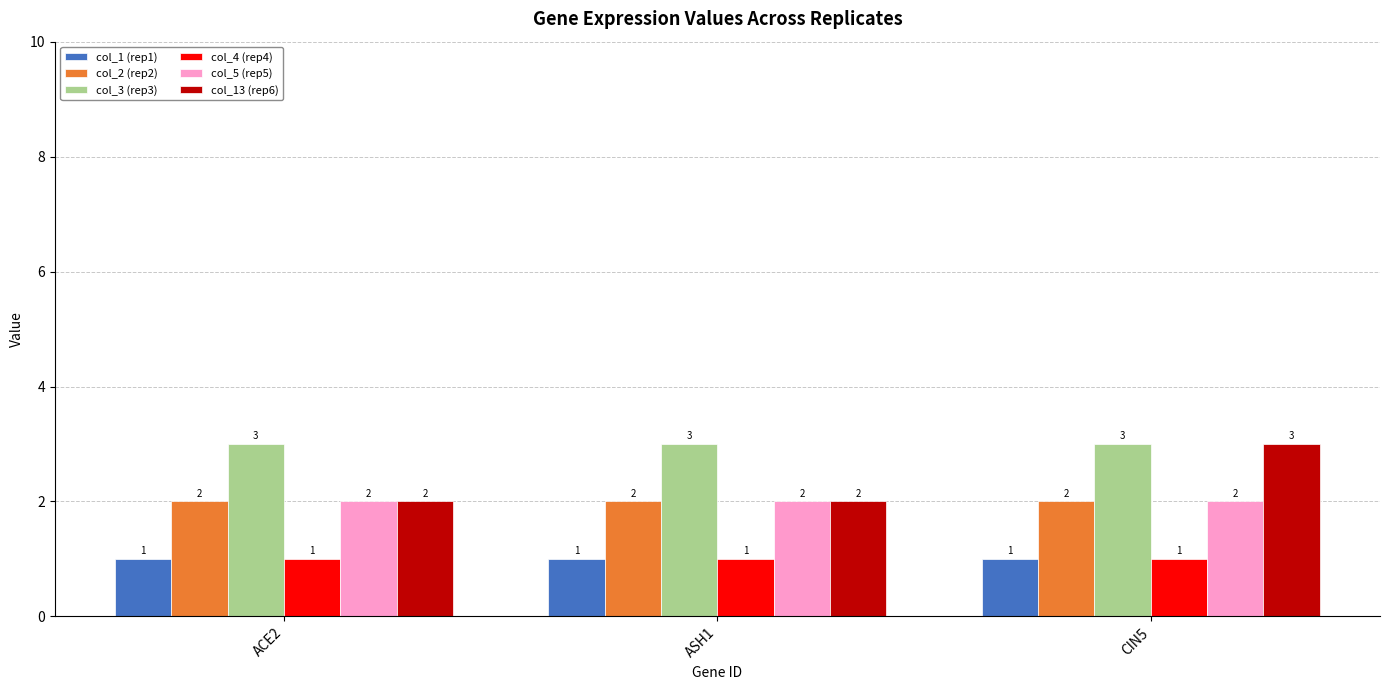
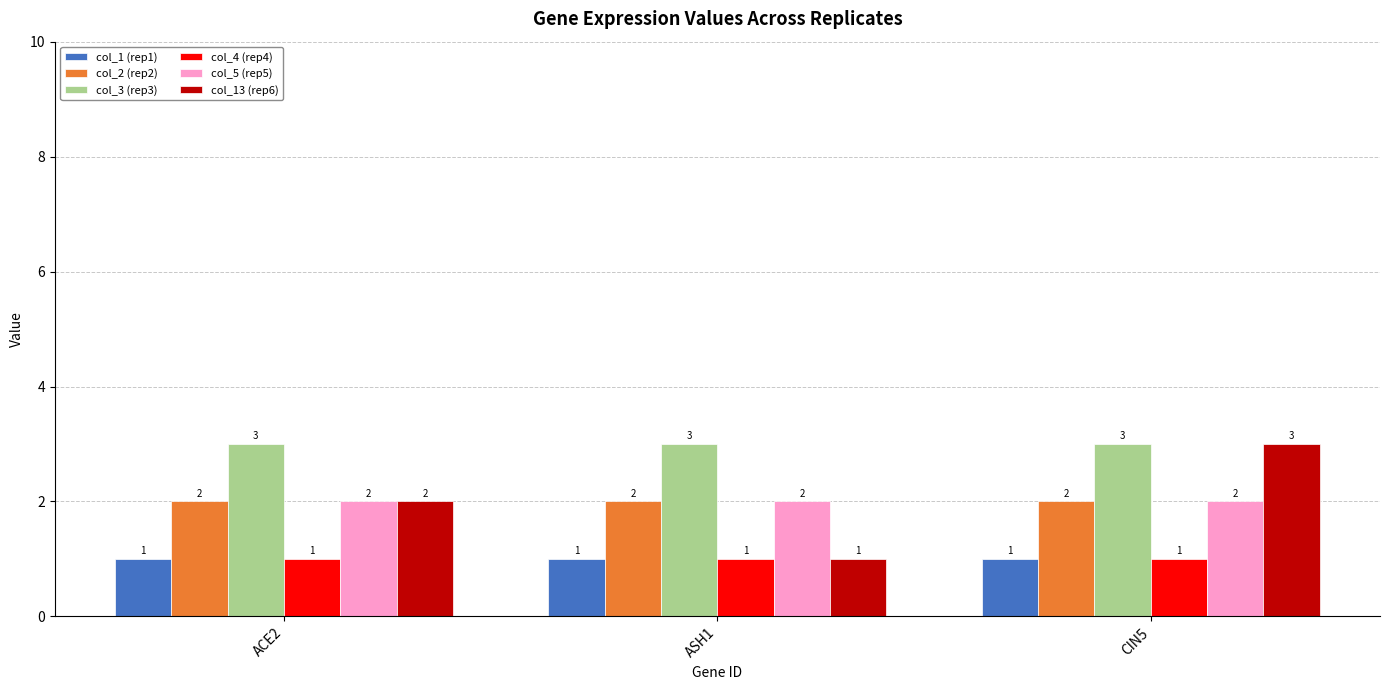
  {
    "col_1 (rep1)": {
      "ACE2": 1,
      "ASH1": 1,
      "CIN5": 1
    },
    "col_2 (rep2)": {
      "ACE2": 2,
      "ASH1": 2,
      "CIN5": 2
    },
    "col_3 (rep3)": {
      "ACE2": 3,
      "ASH1": 3,
      "CIN5": 3
    },
    "col_4 (rep4)": {
      "ACE2": 1,
      "ASH1": 1,
      "CIN5": 1
    },
    "col_5 (rep5)": {
      "ACE2": 2,
      "ASH1": 2,
      "CIN5": 2
    },
    "col_13 (rep6)": {
      "ACE2": 2,
-     "ASH1": 2,
+     "ASH1": 1,
      "CIN5": 3
    }
  }
